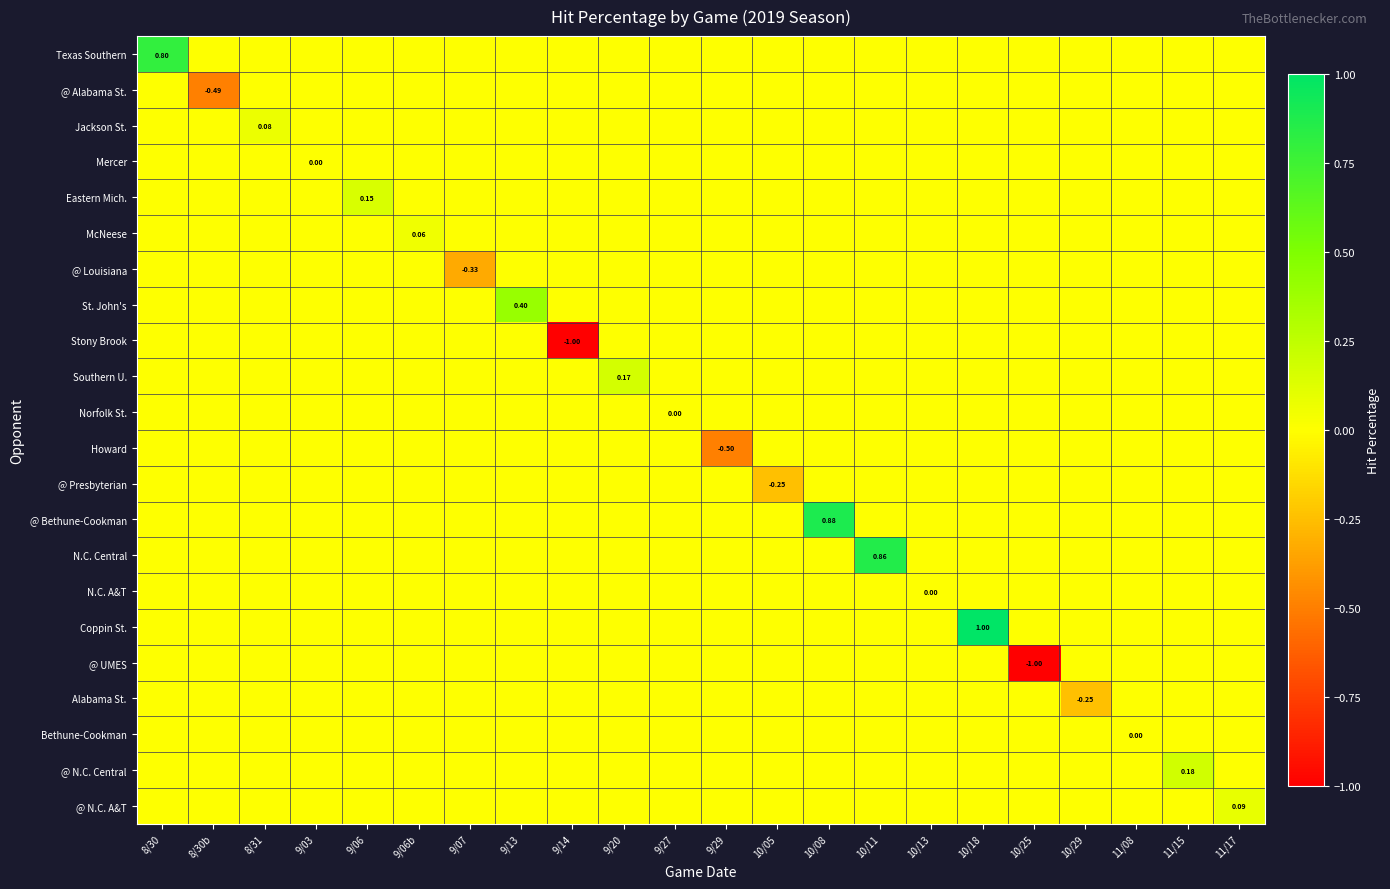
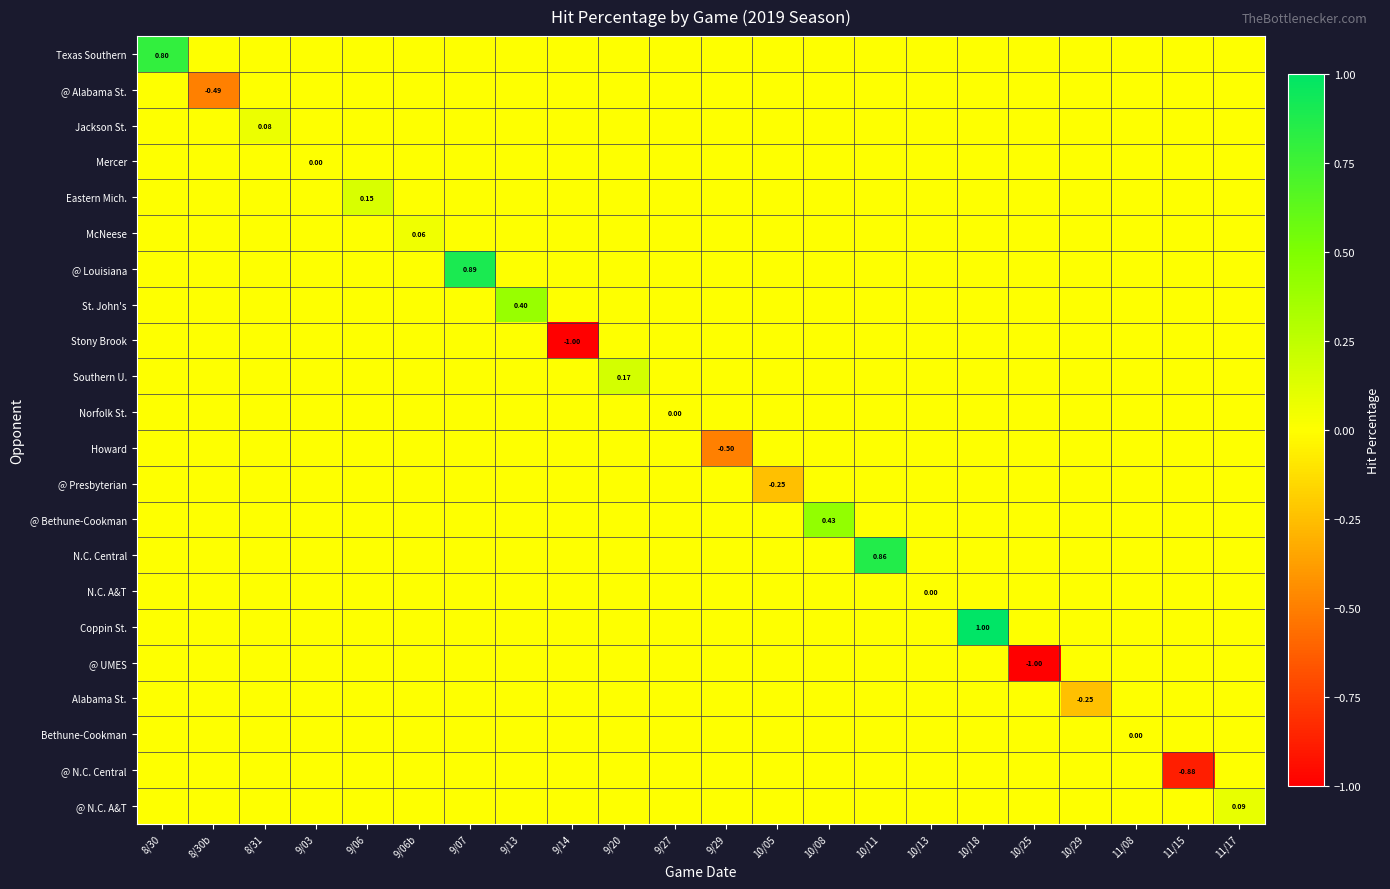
  {
    "Texas Southern": {
      "8/30": 0.80
    },
    "@ Alabama St.": {
      "8/30b": -0.49
    },
    "Jackson St.": {
      "8/31": 0.08
    },
    "Mercer": {
      "9/03": 0.00
    },
    "Eastern Mich.": {
      "9/06": 0.15
    },
    "McNeese": {
      "9/06b": 0.06
    },
    "@ Louisiana": {
-     "9/07": -0.33
+     "9/07": 0.89
    },
    "St. John's": {
      "9/13": 0.40
    },
    "Stony Brook": {
      "9/14": -1.00
    },
    "Southern U.": {
      "9/20": 0.17
    },
    "Norfolk St.": {
      "9/27": 0.00
    },
    "Howard": {
      "9/29": -0.50
    },
    "@ Presbyterian": {
      "10/05": -0.25
    },
    "@ Bethune-Cookman": {
-     "10/08": 0.88
+     "10/08": 0.43
    },
    "N.C. Central": {
      "10/11": 0.86
    },
    "N.C. A&T": {
      "10/13": 0.00
    },
    "Coppin St.": {
      "10/18": 1.00
    },
    "@ UMES": {
      "10/25": -1.00
    },
    "Alabama St.": {
      "10/29": -0.25
    },
    "Bethune-Cookman": {
      "11/08": 0.00
    },
    "@ N.C. Central": {
-     "11/15": 0.18
+     "11/15": -0.88
    },
    "@ N.C. A&T": {
      "11/17": 0.09
    }
  }
